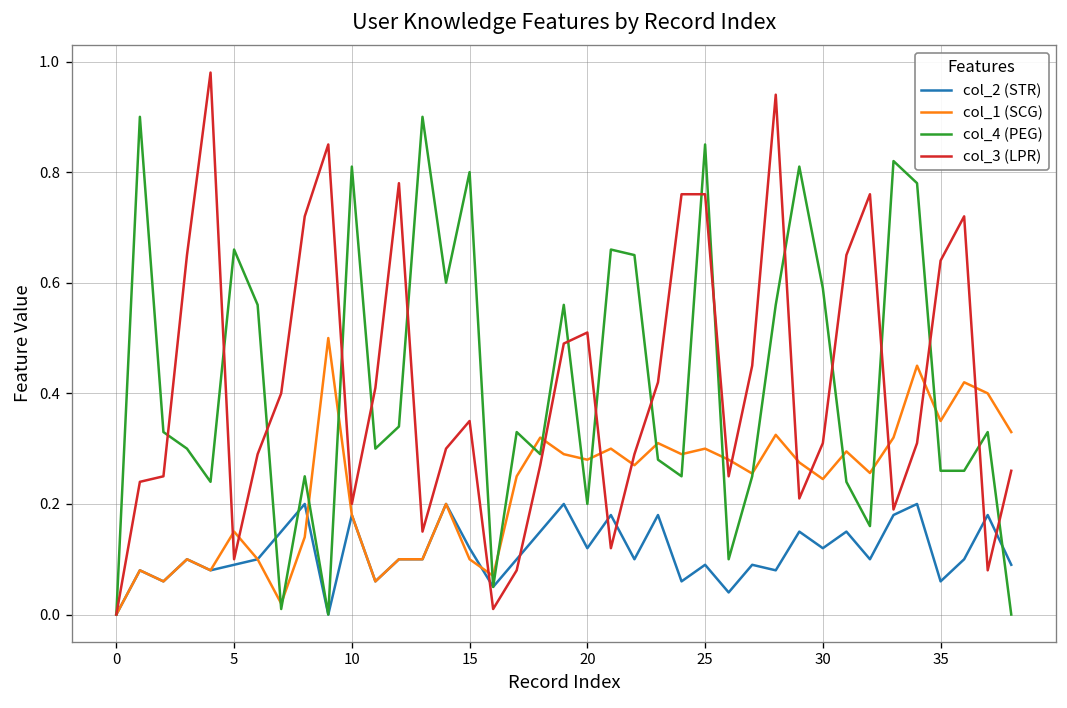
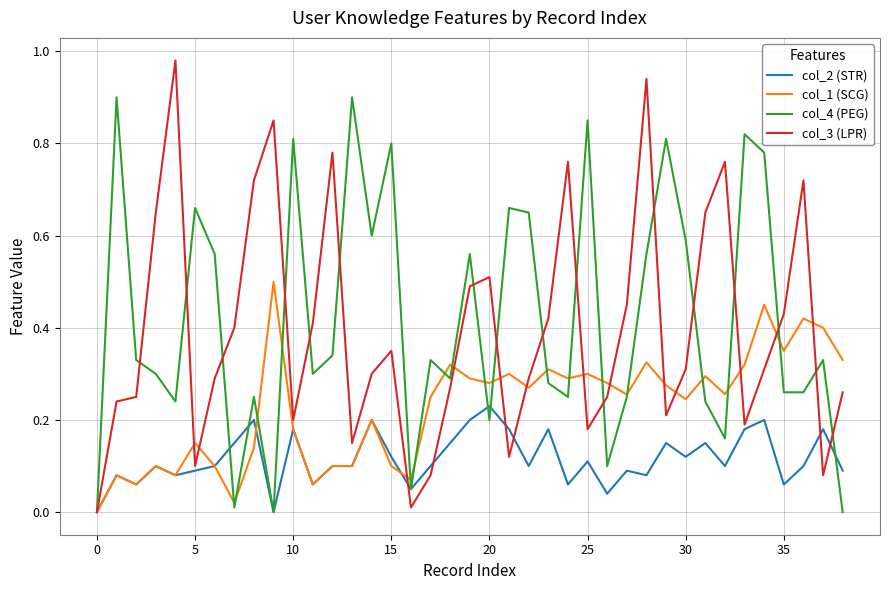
  {
    "col_2 (STR)": {
      "5": 0.09,
      "15": 0.12,
-     "20": 0.12,
-     "25": 0.09,
+     "20": 0.23,
+     "25": 0.11,
      "30": 0.12,
      "35": 0.06
    },
    "col_1 (SCG)": {
      "5": 0.15,
      "15": 0.10,
      "20": 0.28,
      "25": 0.30,
      "30": 0.25,
      "35": 0.35
    },
    "col_4 (PEG)": {
      "5": 0.66,
      "10": 0.81,
      "15": 0.80,
      "20": 0.20,
      "25": 0.85,
      "30": 0.59,
      "35": 0.26
    },
    "col_3 (LPR)": {
      "5": 0.10,
      "10": 0.20,
      "15": 0.35,
      "20": 0.51,
-     "25": 0.76,
+     "25": 0.18,
      "30": 0.31,
-     "35": 0.64
+     "35": 0.43
    }
  }
